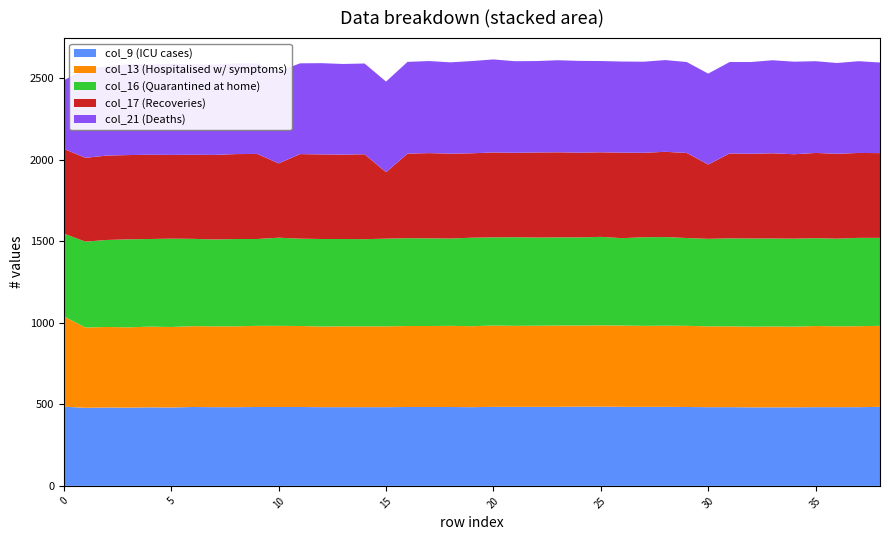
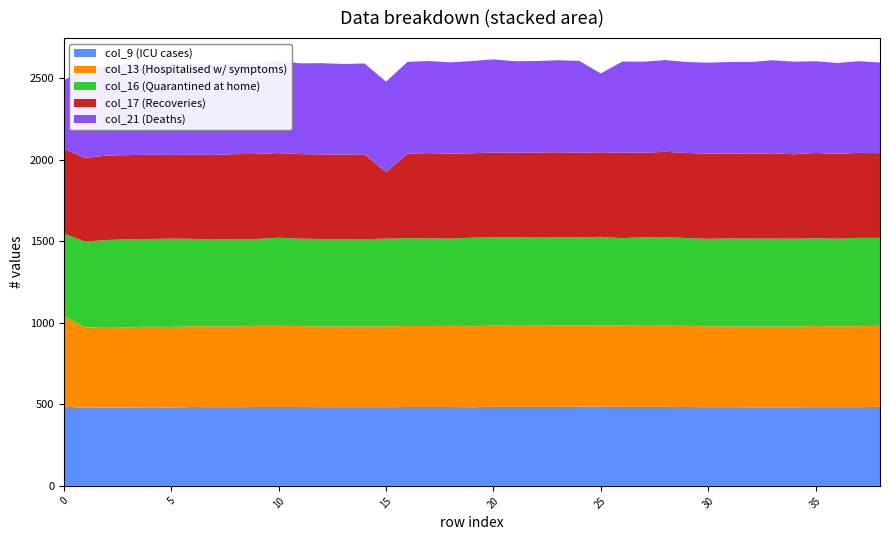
  {
    "col_17 (Recoveries)": {
-     "10": 460,
-     "30": 460
+     "10": 520,
+     "30": 520
    },
    "col_21 (Deaths)": {
      "0": 420,
      "15": 560,
      "20": 570,
-     "25": 560,
+     "25": 480,
      "30": 560,
      "35": 560
    }
  }
